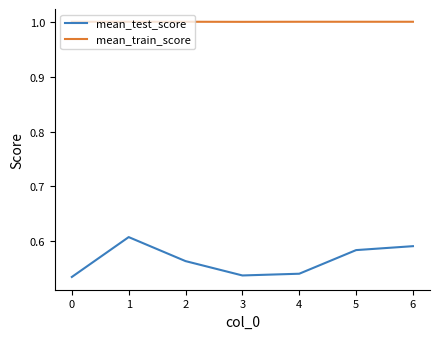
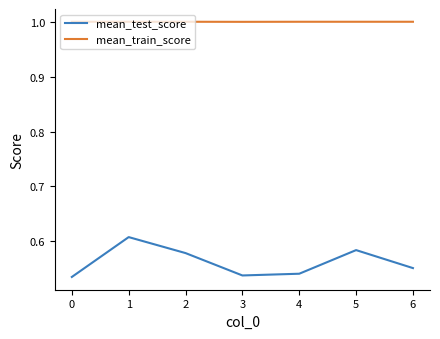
  {
    "mean_test_score": {
      "0": 0.54,
      "1": 0.61,
-     "2": 0.56,
+     "2": 0.58,
      "3": 0.54,
      "4": 0.54,
      "5": 0.58,
-     "6": 0.59
+     "6": 0.55
    },
    "mean_train_score": {
      "3": 1.00,
      "4": 1.00,
      "5": 1.00,
      "6": 1.00
    }
  }
